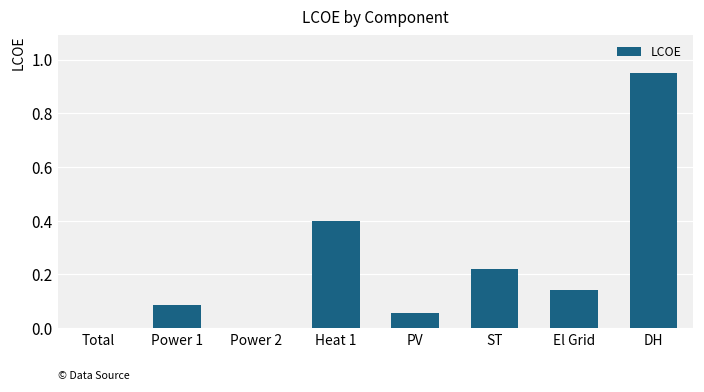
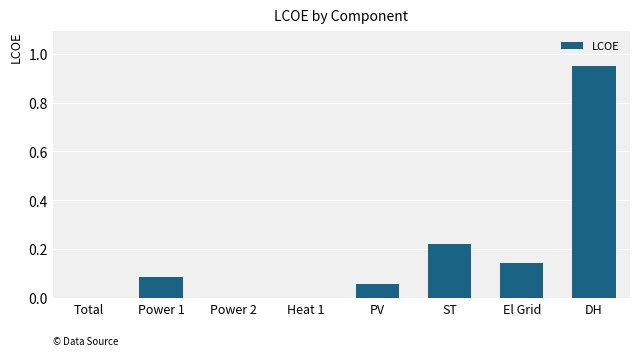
  {
    "Total": 0.0,
    "Power 1": 0.09,
    "Power 2": 0.0,
-   "Heat 1": 0.4,
+   "Heat 1": 0.0,
    "PV": 0.06,
    "ST": 0.22,
    "El Grid": 0.14,
    "DH": 0.95
  }
